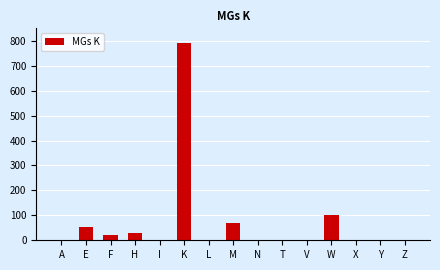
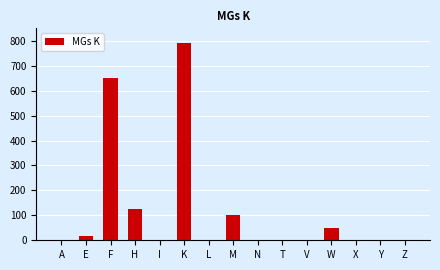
  {
    "A": 0,
-   "E": 50,
-   "F": 20,
-   "H": 30,
+   "E": 20,
+   "F": 650,
+   "H": 130,
    "I": 0,
    "K": 790,
    "L": 0,
-   "M": 70,
+   "M": 100,
    "N": 0,
    "T": 0,
    "V": 0,
-   "W": 100,
+   "W": 50,
    "X": 0,
    "Y": 0,
    "Z": 0
  }
